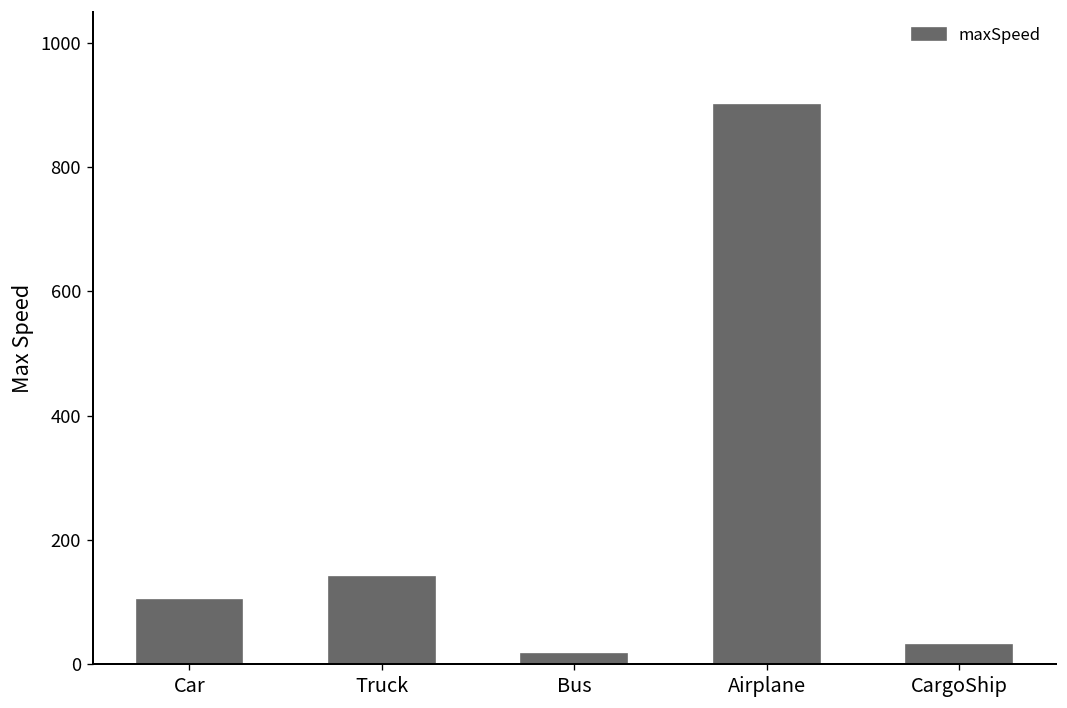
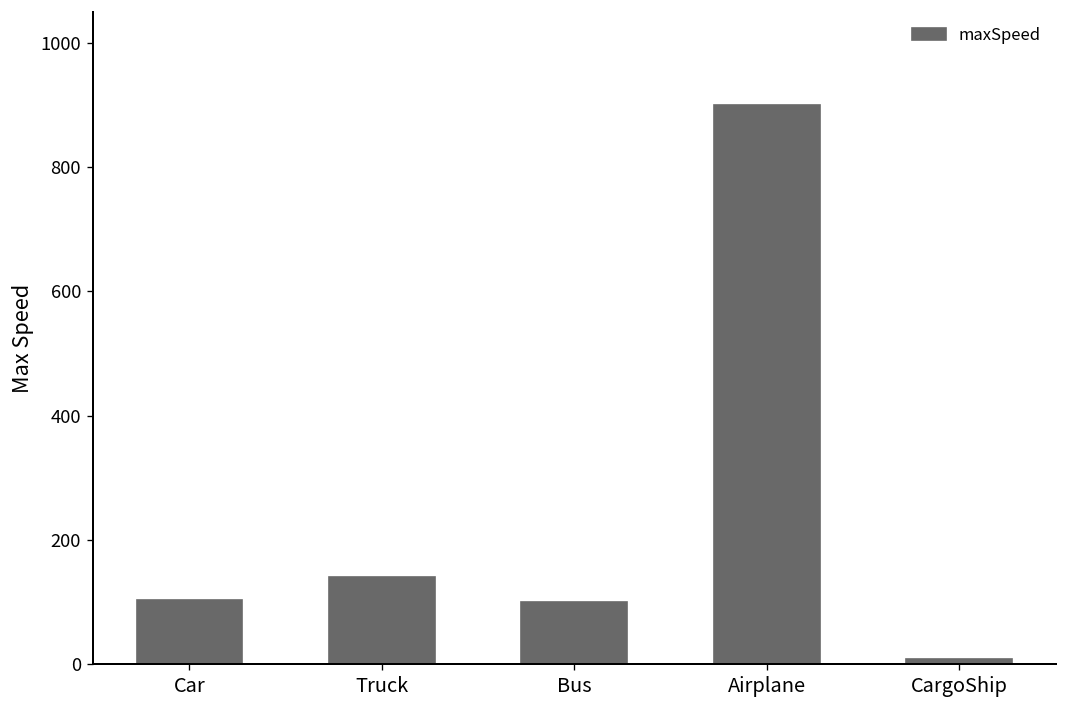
  {
    "Car": 100,
    "Truck": 140,
-   "Bus": 20,
+   "Bus": 100,
    "Airplane": 900,
-   "CargoShip": 30
+   "CargoShip": 10
  }
